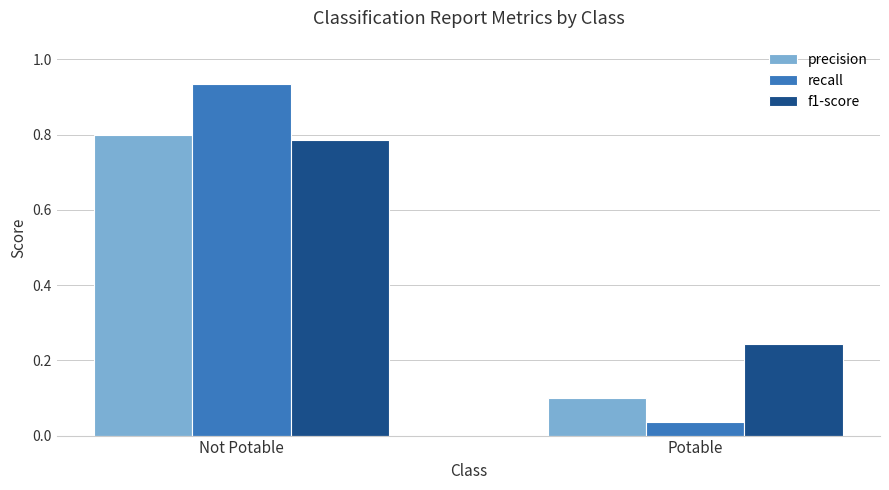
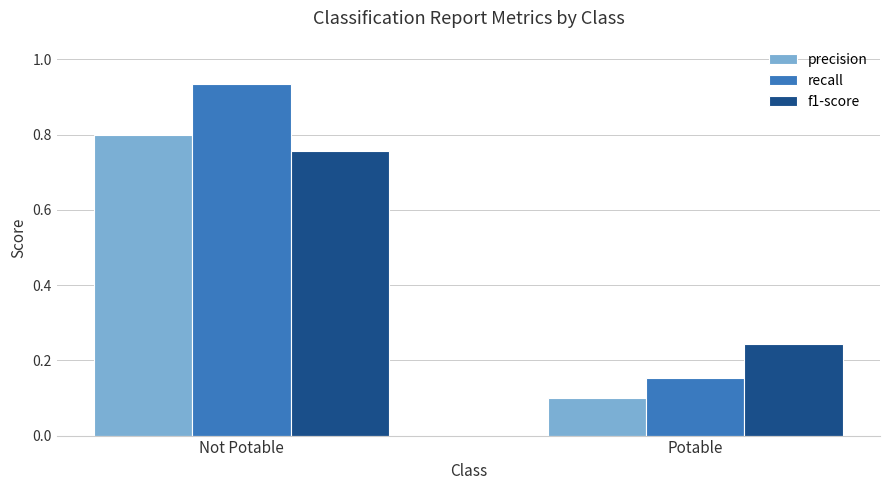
  {
    "precision": {
      "Not Potable": 0.80,
      "Potable": 0.10
    },
    "recall": {
      "Not Potable": 0.94,
-     "Potable": 0.04
+     "Potable": 0.15
    },
    "f1-score": {
-     "Not Potable": 0.79,
+     "Not Potable": 0.76,
      "Potable": 0.24
    }
  }
